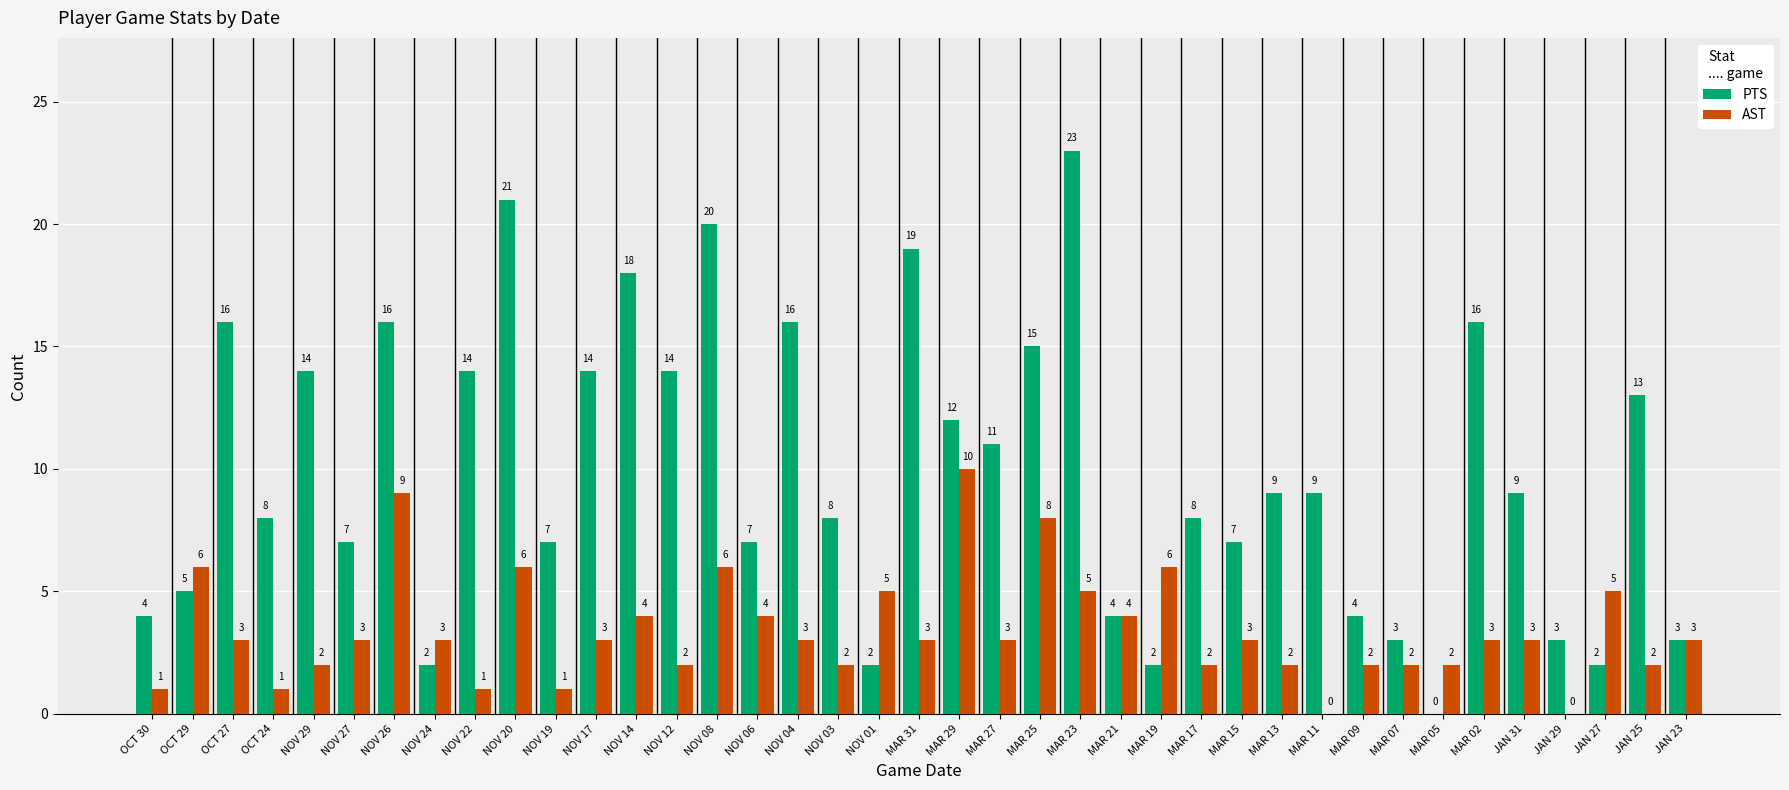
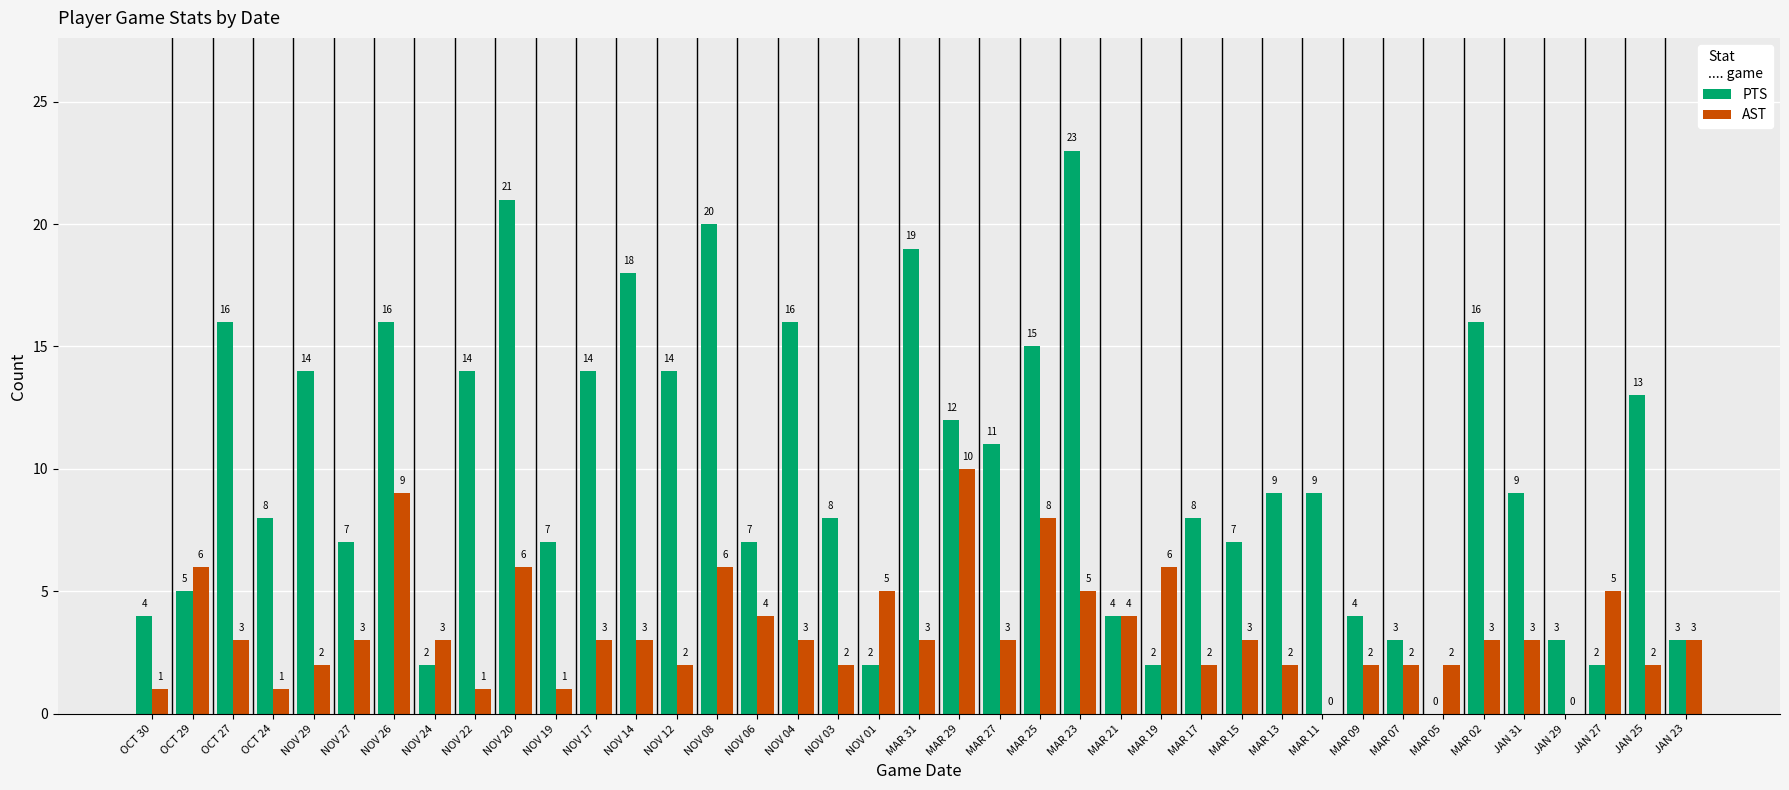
  {
    "PTS": {
      "OCT 30": 4,
      "OCT 29": 5,
      "OCT 27": 16,
      "OCT 24": 8,
      "NOV 29": 14,
      "NOV 27": 7,
      "NOV 26": 16,
      "NOV 24": 2,
      "NOV 22": 14,
      "NOV 20": 21,
      "NOV 19": 7,
      "NOV 17": 14,
      "NOV 14": 18,
      "NOV 12": 14,
      "NOV 08": 20,
      "NOV 06": 7,
      "NOV 04": 16,
      "NOV 03": 8,
      "NOV 01": 2,
      "MAR 31": 19,
      "MAR 29": 12,
      "MAR 27": 11,
      "MAR 25": 15,
      "MAR 23": 23,
      "MAR 21": 4,
      "MAR 19": 2,
      "MAR 17": 8,
      "MAR 15": 7,
      "MAR 13": 9,
      "MAR 11": 9,
      "MAR 09": 4,
      "MAR 07": 3,
      "MAR 05": 0,
      "MAR 02": 16,
      "JAN 31": 9,
      "JAN 29": 3,
      "JAN 27": 2,
      "JAN 25": 13,
      "JAN 23": 3
    },
    "AST": {
      "OCT 30": 1,
      "OCT 29": 6,
      "OCT 27": 3,
      "OCT 24": 1,
      "NOV 29": 2,
      "NOV 27": 3,
      "NOV 26": 9,
      "NOV 24": 3,
      "NOV 22": 1,
      "NOV 20": 6,
      "NOV 19": 1,
      "NOV 17": 3,
-     "NOV 14": 4,
+     "NOV 14": 3,
      "NOV 12": 2,
      "NOV 08": 6,
      "NOV 06": 4,
      "NOV 04": 3,
      "NOV 03": 2,
      "NOV 01": 5,
      "MAR 31": 3,
      "MAR 29": 10,
      "MAR 27": 3,
      "MAR 25": 8,
      "MAR 23": 5,
      "MAR 21": 4,
      "MAR 19": 6,
      "MAR 17": 2,
      "MAR 15": 3,
      "MAR 13": 2,
      "MAR 11": 0,
      "MAR 09": 2,
      "MAR 07": 2,
      "MAR 05": 2,
      "MAR 02": 3,
      "JAN 31": 3,
      "JAN 29": 0,
      "JAN 27": 5,
      "JAN 25": 2,
      "JAN 23": 3
    }
  }
